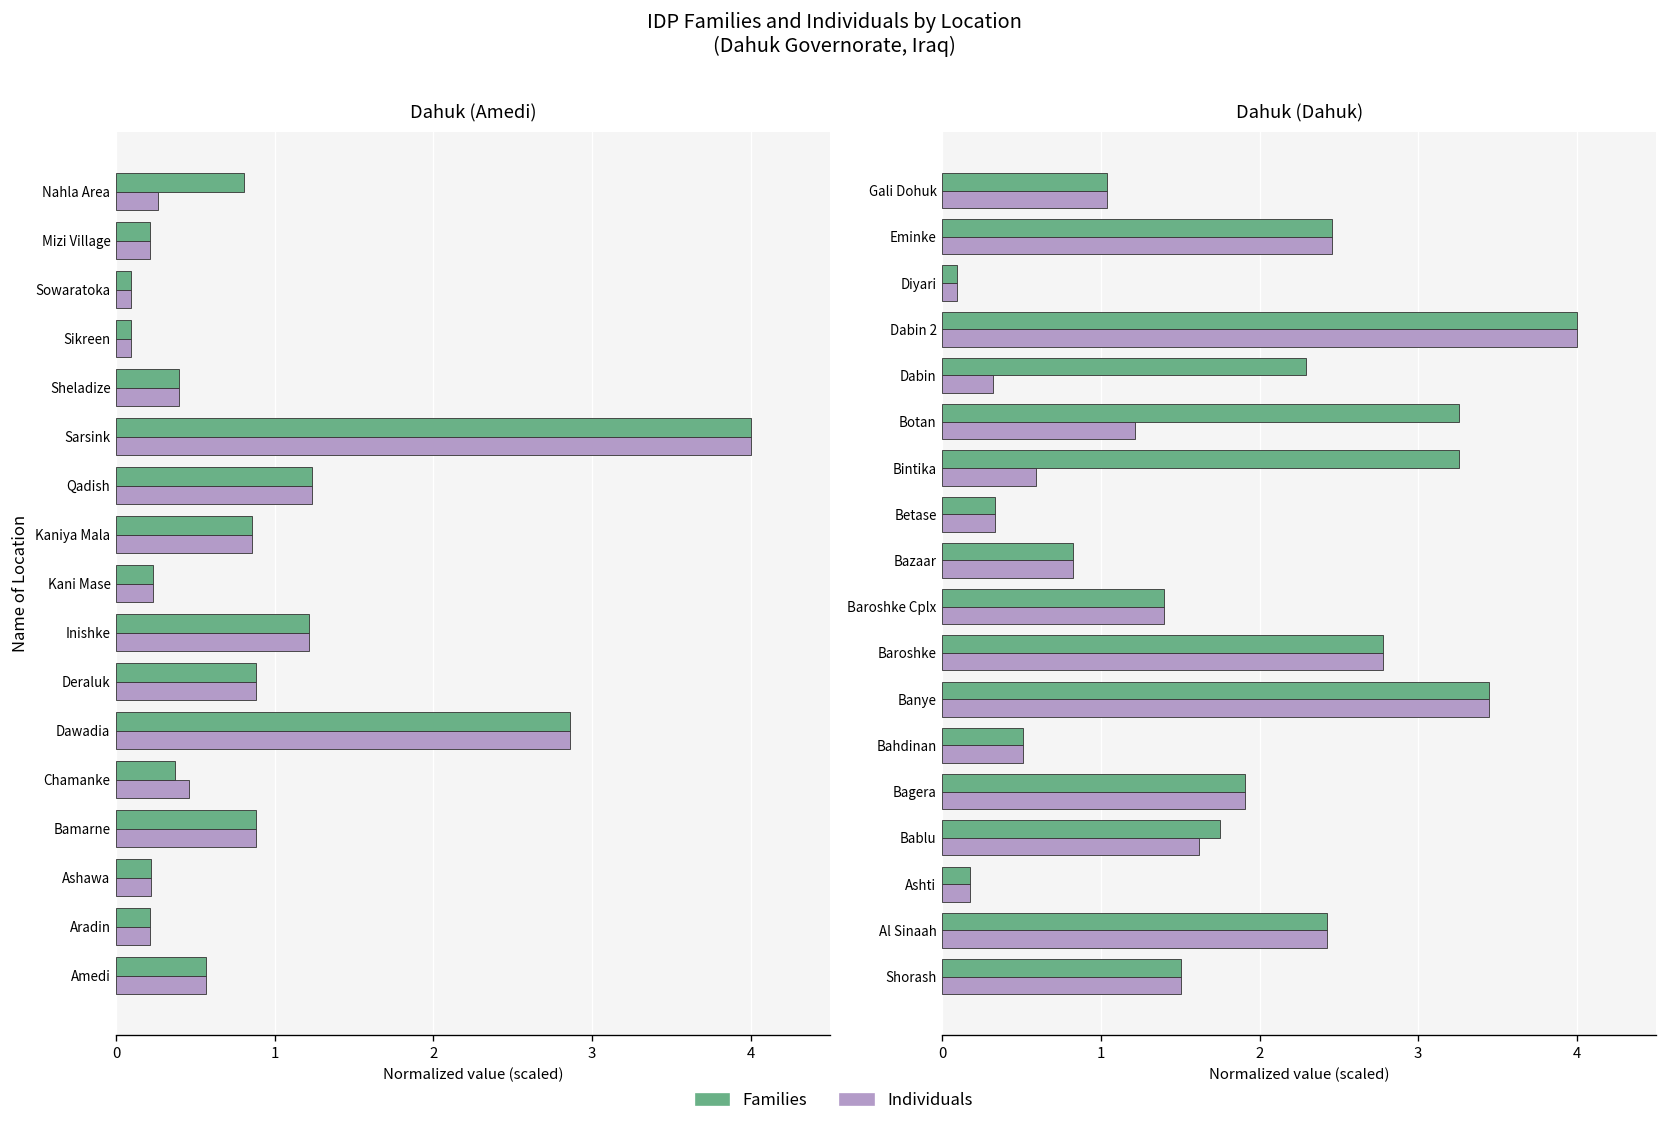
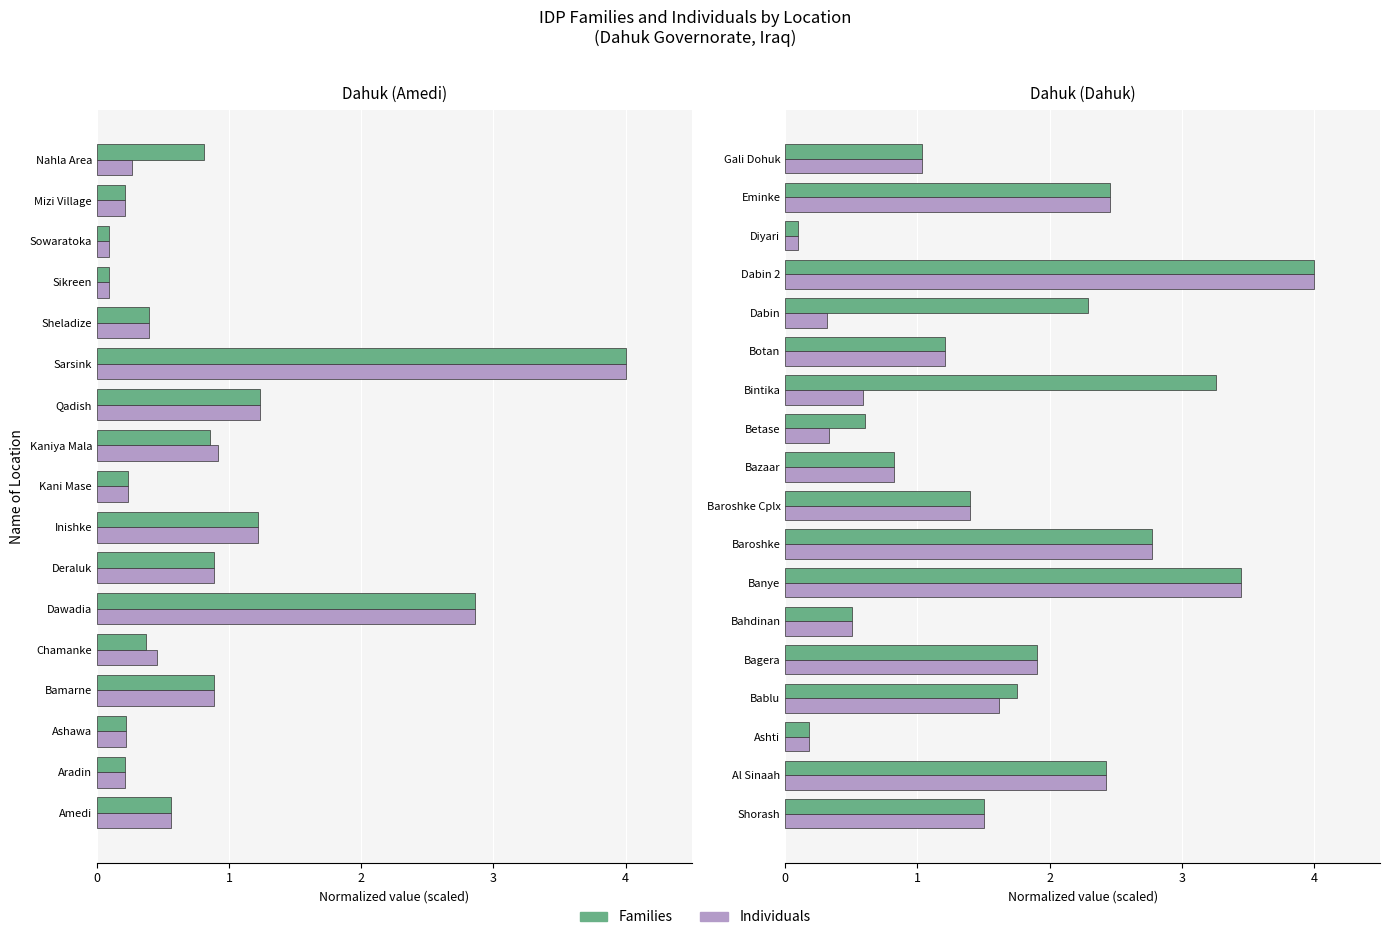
  {
    "Dahuk (Amedi)": {
      "Families": {
        "Nahla Area": 0.81,
        "Mizi Village": 0.21,
        "Sowaratoka": 0.09,
        "Sikreen": 0.09,
        "Sheladize": 0.40,
        "Sarsink": 4.00,
        "Qadish": 1.24,
        "Kaniya Mala": 0.85,
        "Kani Mase": 0.23,
        "Inishke": 1.22,
        "Deraluk": 0.88,
        "Dawadia": 2.86,
        "Chamanke": 0.37,
        "Bamarne": 0.88,
        "Ashawa": 0.22,
        "Aradin": 0.21,
        "Amedi": 0.56
      },
      "Individuals": {
        "Nahla Area": 0.26,
        "Mizi Village": 0.21,
        "Sowaratoka": 0.09,
        "Sikreen": 0.09,
        "Sheladize": 0.40,
        "Sarsink": 4.00,
        "Qadish": 1.24,
-       "Kaniya Mala": 0.85,
+       "Kaniya Mala": 0.92,
        "Kani Mase": 0.23,
        "Inishke": 1.22,
        "Deraluk": 0.88,
        "Dawadia": 2.86,
        "Chamanke": 0.46,
        "Bamarne": 0.88,
        "Ashawa": 0.22,
        "Aradin": 0.21,
        "Amedi": 0.56
      }
    },
    "Dahuk (Dahuk)": {
      "Families": {
        "Gali Dohuk": 1.04,
        "Eminke": 2.46,
        "Diyari": 0.09,
        "Dabin 2": 4.00,
        "Dabin": 2.29,
-       "Botan": 3.26,
+       "Botan": 1.21,
        "Bintika": 3.26,
-       "Betase": 0.33,
+       "Betase": 0.60,
        "Bazaar": 0.82,
        "Baroshke Cplx": 1.40,
        "Baroshke": 2.78,
        "Banye": 3.45,
        "Bahdinan": 0.51,
        "Bagera": 1.91,
        "Bablu": 1.75,
        "Ashti": 0.18,
        "Al Sinaah": 2.42,
        "Shorash": 1.51
      },
      "Individuals": {
        "Gali Dohuk": 1.04,
        "Eminke": 2.46,
        "Diyari": 0.09,
        "Dabin 2": 4.00,
        "Dabin": 0.32,
        "Botan": 1.21,
        "Bintika": 0.59,
        "Betase": 0.33,
        "Bazaar": 0.82,
        "Baroshke Cplx": 1.40,
        "Baroshke": 2.78,
        "Banye": 3.45,
        "Bahdinan": 0.51,
        "Bagera": 1.91,
        "Bablu": 1.62,
        "Ashti": 0.18,
        "Al Sinaah": 2.42,
        "Shorash": 1.51
      }
    }
  }
